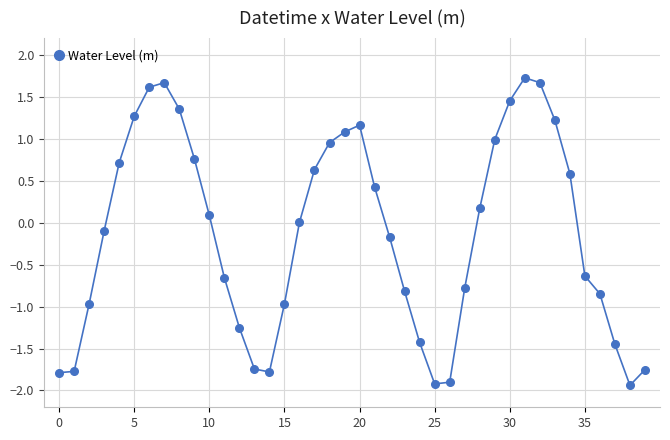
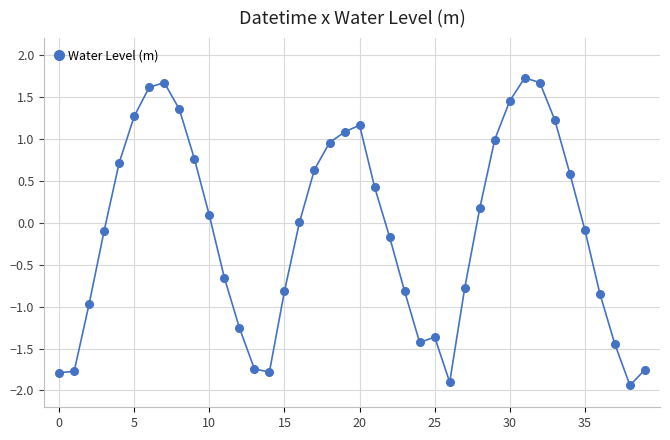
  {
    "0": -1.8,
    "5": 1.3,
    "10": 0.1,
-   "15": -1.0,
+   "15": -0.8,
    "20": 1.2,
-   "25": -1.9,
+   "25": -1.4,
    "30": 1.5,
-   "35": -0.6
+   "35": -0.1
  }
